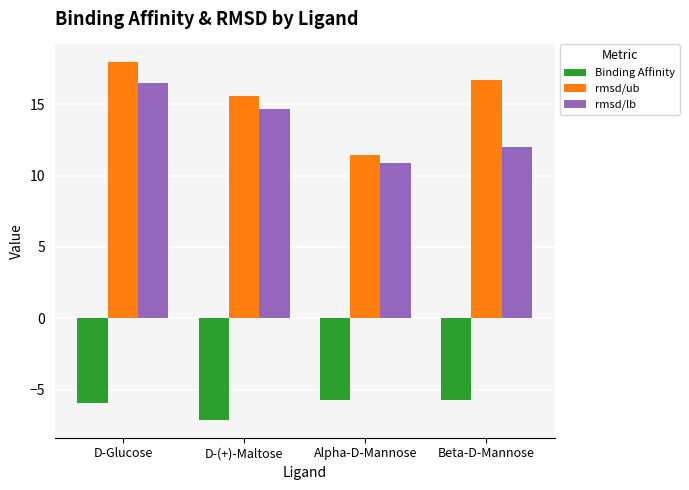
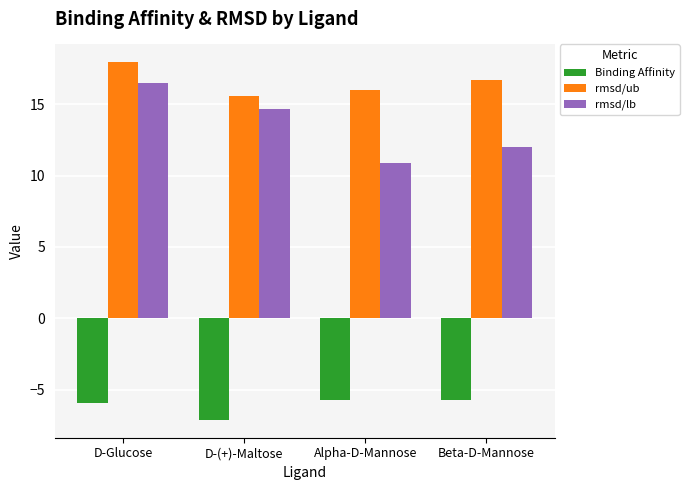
  {
    "Binding Affinity": {
      "D-Glucose": -5.9,
      "D-(+)-Maltose": -7.1,
      "Alpha-D-Mannose": -5.7,
      "Beta-D-Mannose": -5.7
    },
    "rmsd/ub": {
      "D-Glucose": 17.9,
      "D-(+)-Maltose": 15.6,
-     "Alpha-D-Mannose": 11.4,
+     "Alpha-D-Mannose": 16.0,
      "Beta-D-Mannose": 16.7
    },
    "rmsd/lb": {
      "D-Glucose": 16.5,
      "D-(+)-Maltose": 14.6,
      "Alpha-D-Mannose": 10.9,
      "Beta-D-Mannose": 12.0
    }
  }
